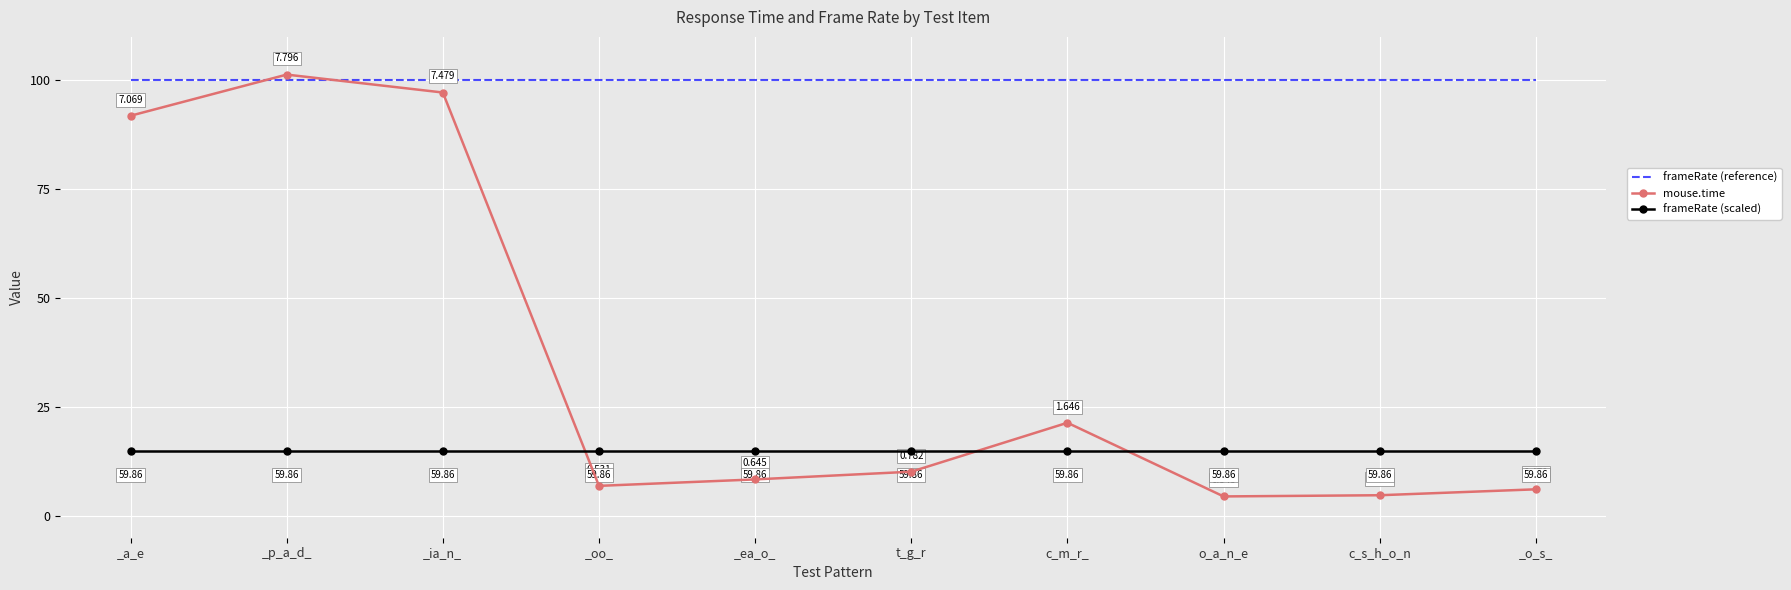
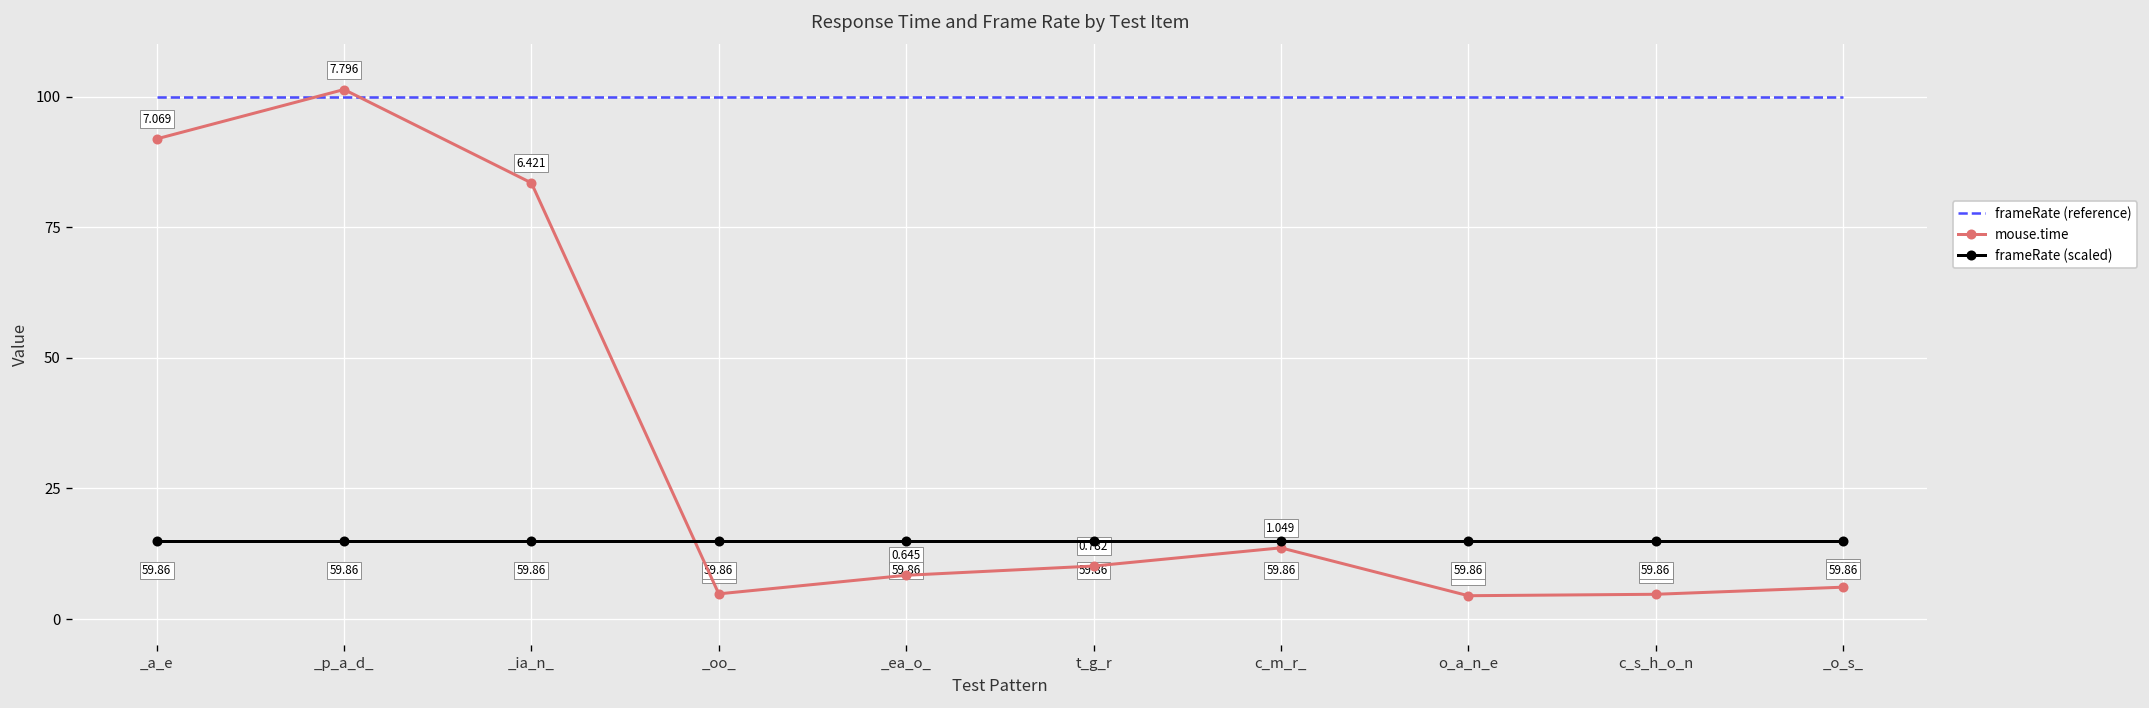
  {
    "frameRate (reference)": {
      "_a_e": 100,
      "_p_a_d_": 100,
      "_oo_": 100,
      "_ea_o_": 100,
      "t_g_r": 100,
      "c_m_r_": 100,
      "o_a_n_e": 100,
      "c_s_h_o_n": 100,
      "_o_s_": 100
    },
    "mouse.time": {
-     "_ia_n_": 7.479,
-     "_oo_": 0.531,
-     "c_m_r_": 1.646
+     "_ia_n_": 6.421,
+     "_oo_": 0.372,
+     "c_m_r_": 1.049
    },
    "frameRate (scaled)": {
      "_oo_": 15,
      "o_a_n_e": 15,
      "c_s_h_o_n": 15,
      "_o_s_": 15
    }
  }
